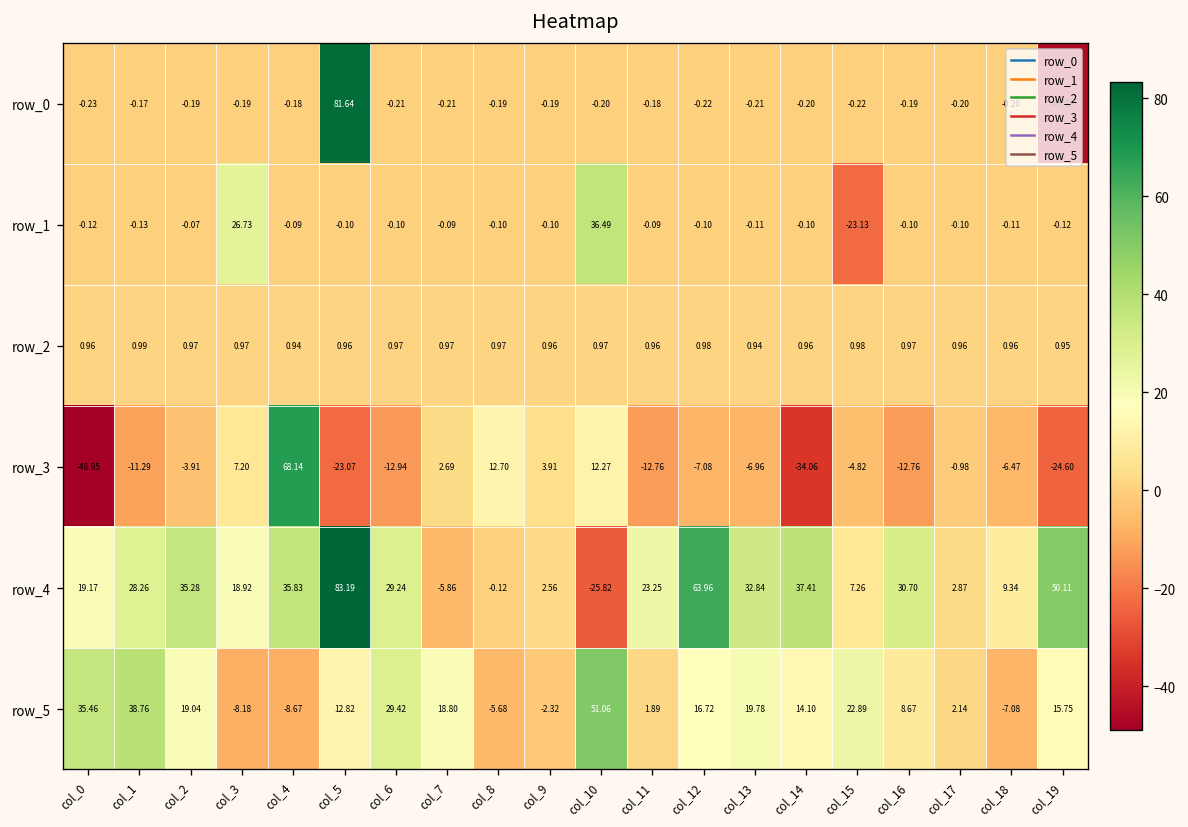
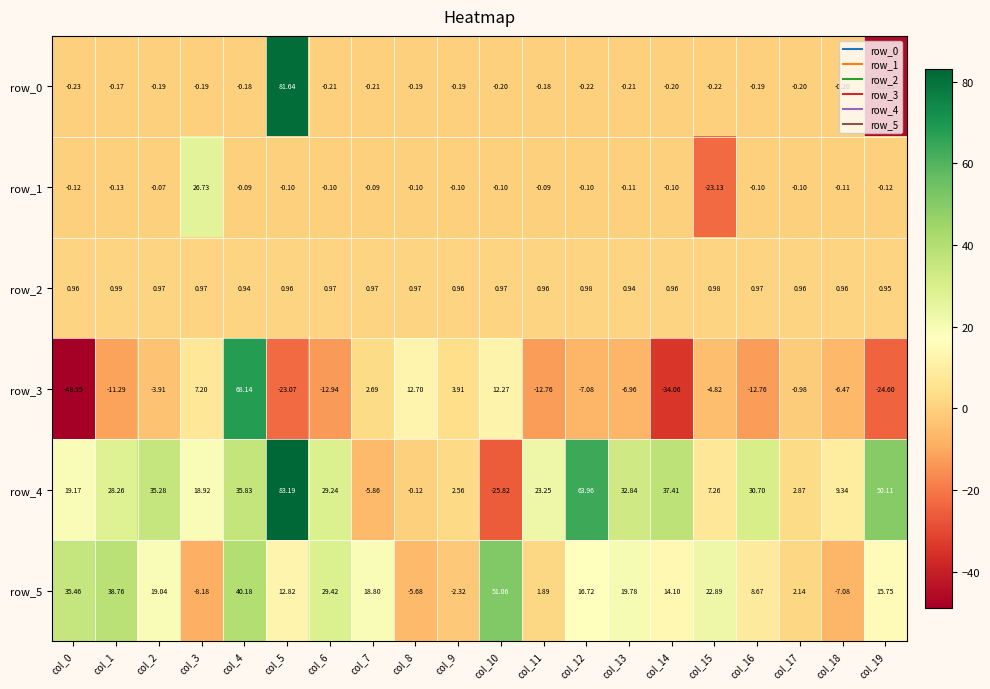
  {
    "row_0": {
      "col_0": -0.23,
      "col_1": -0.17,
      "col_2": -0.19,
      "col_3": -0.19,
      "col_4": -0.18,
      "col_5": 81.64,
      "col_6": -0.21,
      "col_7": -0.21,
      "col_8": -0.19,
      "col_9": -0.19,
      "col_10": -0.20,
      "col_11": -0.18,
      "col_12": -0.22,
      "col_13": -0.21,
      "col_14": -0.20,
      "col_15": -0.22,
      "col_16": -0.19,
      "col_17": -0.20
    },
    "row_1": {
      "col_0": -0.12,
      "col_1": -0.13,
      "col_2": -0.07,
      "col_3": 26.73,
      "col_4": -0.09,
      "col_5": -0.10,
      "col_6": -0.10,
      "col_7": -0.09,
      "col_8": -0.10,
      "col_9": -0.10,
-     "col_10": 36.49,
+     "col_10": -0.10,
      "col_11": -0.09,
      "col_12": -0.10,
      "col_13": -0.11,
      "col_14": -0.10,
      "col_15": -23.13,
      "col_16": -0.10,
      "col_17": -0.10,
      "col_18": -0.11,
      "col_19": -0.12
    },
    "row_2": {
      "col_0": 0.96,
      "col_1": 0.99,
      "col_2": 0.97,
      "col_3": 0.97,
      "col_4": 0.94,
      "col_5": 0.96,
      "col_6": 0.97,
      "col_7": 0.97,
      "col_8": 0.97,
      "col_9": 0.96,
      "col_10": 0.97,
      "col_11": 0.96,
      "col_12": 0.98,
      "col_13": 0.94,
      "col_14": 0.96,
      "col_15": 0.98,
      "col_16": 0.97,
      "col_17": 0.96,
      "col_18": 0.96,
      "col_19": 0.95
    },
    "row_3": {
      "col_0": -48.95,
      "col_1": -11.29,
      "col_2": -3.91,
      "col_3": 7.20,
      "col_4": 68.14,
      "col_5": -23.07,
      "col_6": -12.94,
      "col_7": 2.69,
      "col_8": 12.70,
      "col_9": 3.91,
      "col_10": 12.27,
      "col_11": -12.76,
      "col_12": -7.08,
      "col_13": -6.96,
      "col_14": -34.06,
      "col_15": -4.82,
      "col_16": -12.76,
      "col_17": -0.98,
      "col_18": -6.47,
      "col_19": -24.60
    },
    "row_4": {
      "col_0": 19.17,
      "col_1": 28.26,
      "col_2": 35.28,
      "col_3": 18.92,
      "col_4": 35.83,
      "col_5": 83.19,
      "col_6": 29.24,
      "col_7": -5.86,
      "col_8": -0.12,
      "col_9": 2.56,
      "col_10": -25.82,
      "col_11": 23.25,
      "col_12": 63.96,
      "col_13": 32.84,
      "col_14": 37.41,
      "col_15": 7.26,
      "col_16": 30.70,
      "col_17": 2.87,
      "col_18": 9.34,
      "col_19": 50.11
    },
    "row_5": {
      "col_0": 35.46,
      "col_1": 38.76,
      "col_2": 19.04,
      "col_3": -8.18,
-     "col_4": -8.67,
+     "col_4": 40.18,
      "col_5": 12.82,
      "col_6": 29.42,
      "col_7": 18.80,
      "col_8": -5.68,
      "col_9": -2.32,
      "col_10": 51.06,
      "col_11": 1.89,
      "col_12": 16.72,
      "col_13": 19.78,
      "col_14": 14.10,
      "col_15": 22.89,
      "col_16": 8.67,
      "col_17": 2.14,
      "col_18": -7.08,
      "col_19": 15.75
    }
  }
